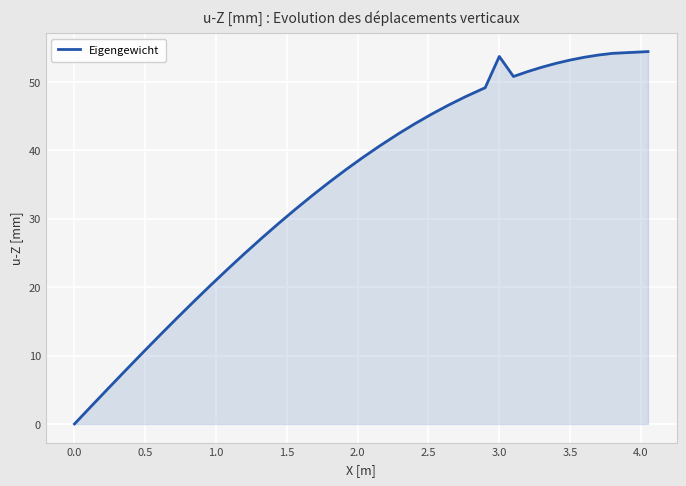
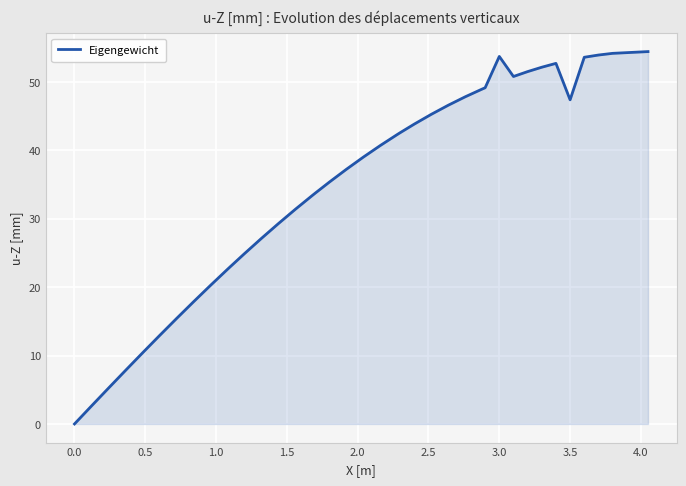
  {
    "0.0": 0,
    "0.5": 11,
    "3.0": 54,
-   "3.5": 53
+   "3.5": 47
  }
